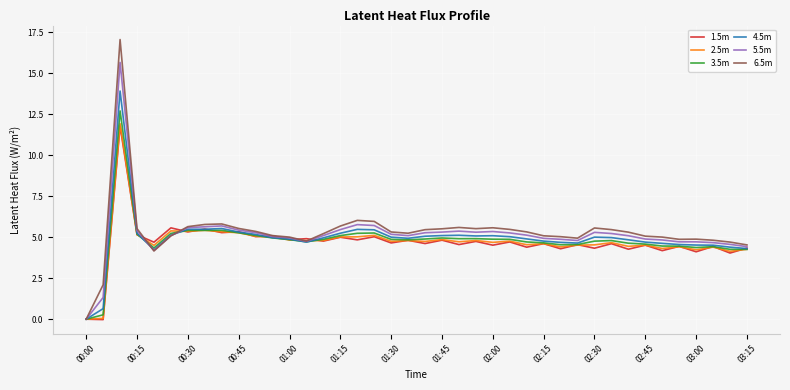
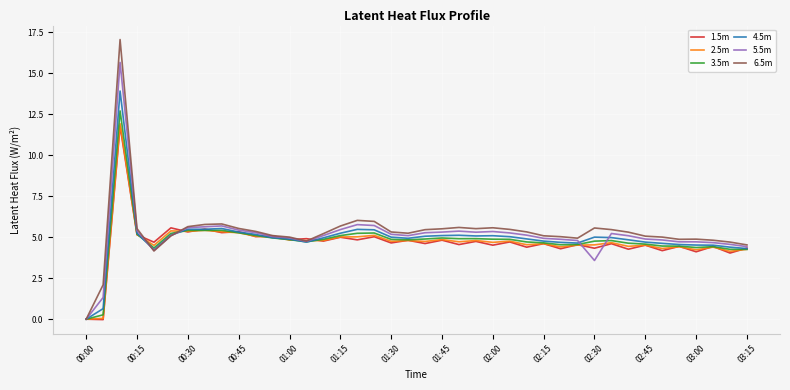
  {
    "1.5m": {
      "02:00": 4.5,
      "02:30": 4.3
    },
    "2.5m": {
      "02:00": 4.7,
      "02:30": 4.5
    },
    "3.5m": {
      "02:00": 4.9,
      "02:30": 4.8
    },
    "4.5m": {
      "02:00": 5.1,
      "02:30": 5.0
    },
    "5.5m": {
      "01:15": 5.5,
      "01:45": 5.3,
      "02:00": 5.3,
      "02:15": 4.9,
-     "02:30": 5.3,
+     "02:30": 3.6,
      "02:45": 4.9,
      "03:00": 4.7
    },
    "6.5m": {
      "01:15": 5.7,
      "01:45": 5.5,
      "02:00": 5.6,
      "02:15": 5.1,
      "02:30": 5.6,
      "02:45": 5.1,
      "03:00": 4.9
    }
  }
